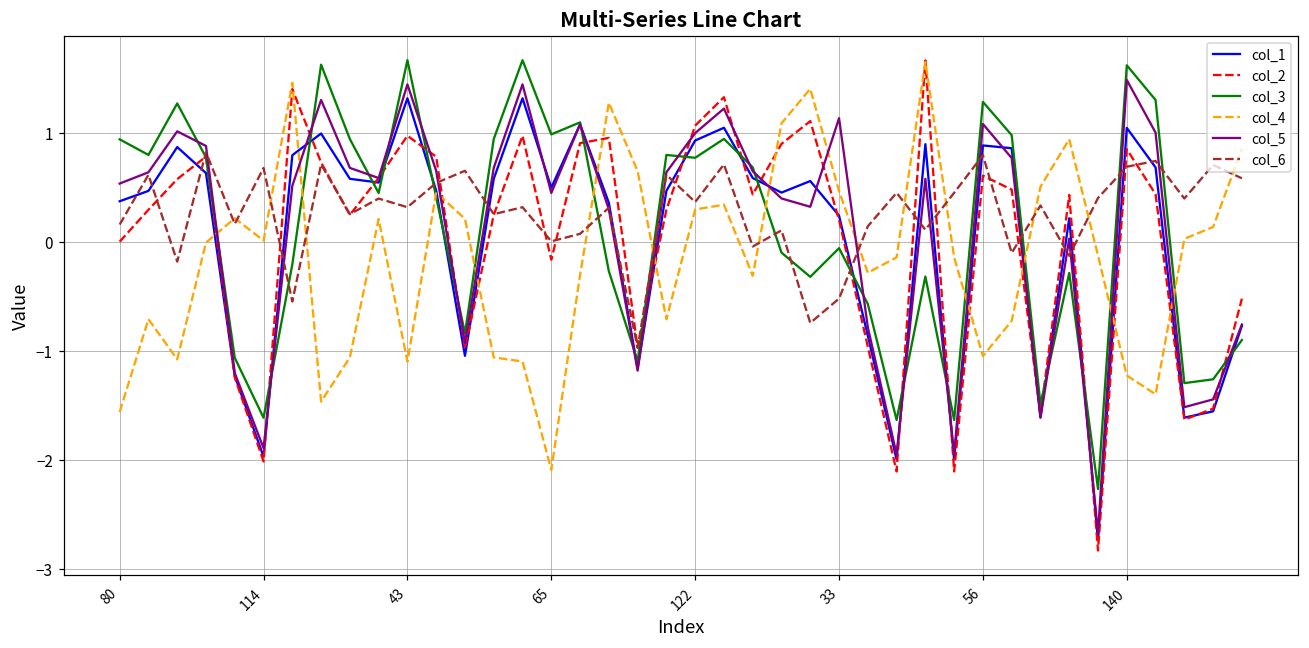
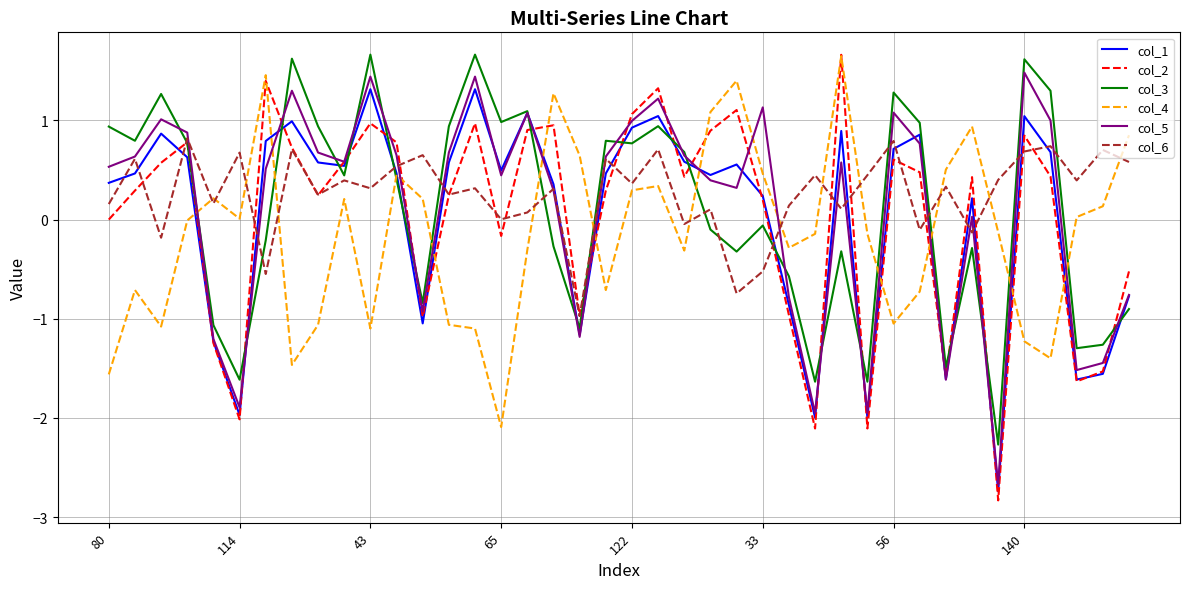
  {
    "col_1": {
      "80": 0.4,
      "114": -2.0,
      "65": 0.5,
      "122": 0.9,
      "33": 0.2,
-     "56": 0.9,
+     "56": 0.7,
      "140": 1.0
    },
    "col_2": {
      "80": 0.0,
      "114": -2.0,
      "65": -0.2,
      "122": 1.1,
      "33": 0.2,
      "56": 0.6,
      "140": 0.8
    },
    "col_3": {
      "80": 0.9,
      "114": -1.6,
      "65": 1.0,
      "122": 0.8,
      "33": -0.1,
      "56": 1.3,
      "140": 1.6
    },
    "col_4": {
      "80": -1.6,
      "114": 0.0,
      "65": -2.1,
      "122": 0.3,
      "33": 0.5,
      "56": -1.0,
      "140": -1.2
    },
    "col_5": {
      "80": 0.5,
      "114": -1.9,
      "65": 0.4,
      "122": 1.0,
      "33": 1.1,
      "56": 1.1,
      "140": 1.5
    },
    "col_6": {
      "80": 0.2,
      "114": 0.7,
      "65": 0.0,
      "122": 0.4,
      "33": -0.5,
      "56": 0.8,
      "140": 0.7
    }
  }
